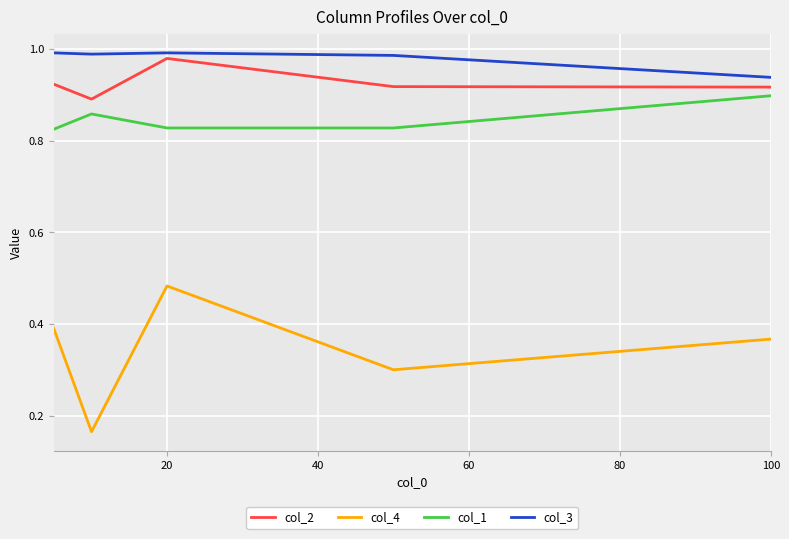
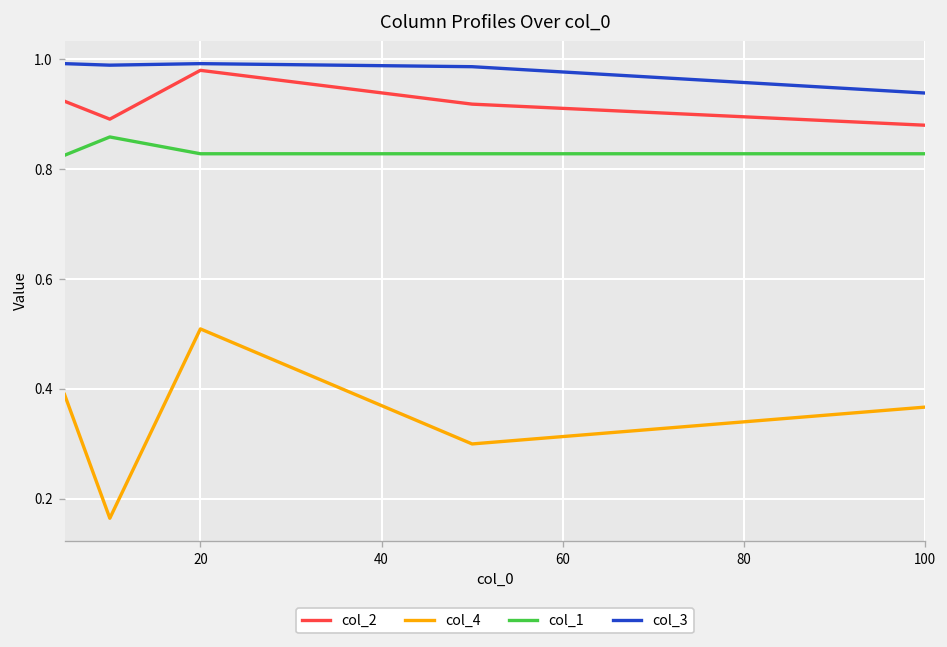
  {
    "col_2": {
      "20": 0.98,
-     "100": 0.92
+     "100": 0.88
    },
    "col_4": {
-     "20": 0.48,
+     "20": 0.51,
      "100": 0.37
    },
    "col_1": {
      "20": 0.83,
-     "100": 0.90
+     "100": 0.83
    },
    "col_3": {
      "20": 0.99,
      "100": 0.94
    }
  }
